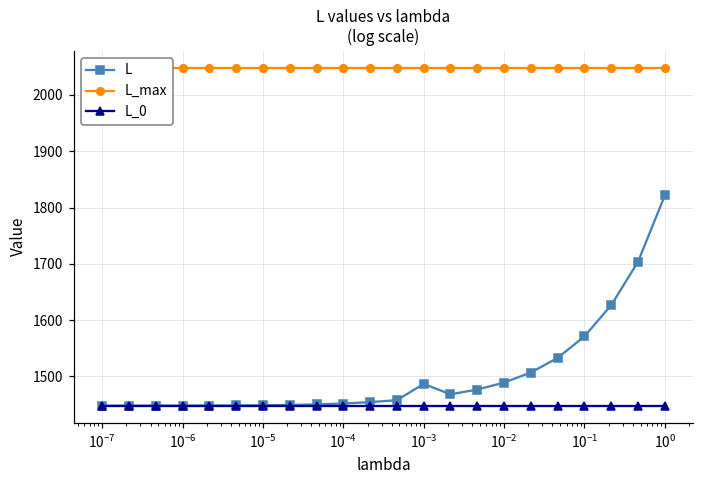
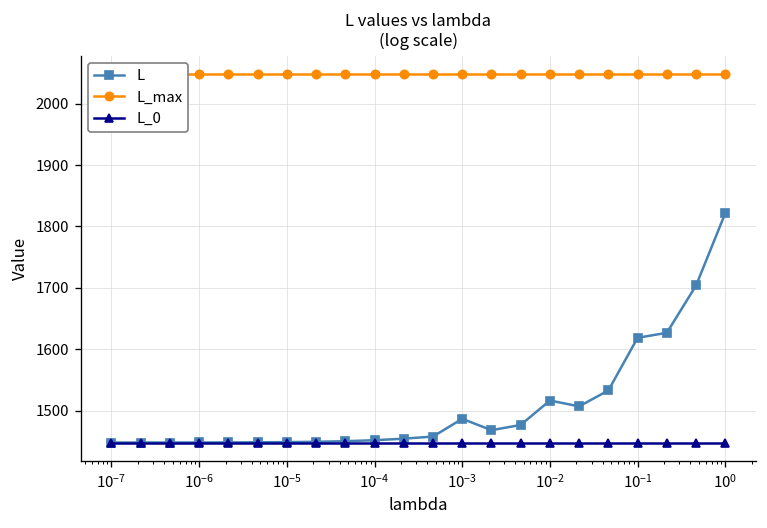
  {
    "L": {
      "10^-3": 1490,
-     "10^-2": 1490,
-     "10^-1": 1570,
+     "10^-2": 1520,
+     "10^-1": 1620,
      "10^0": 1820
    },
    "L_max": {
      "10^-6": 2050,
      "10^-5": 2050,
      "10^-4": 2050,
      "10^-3": 2050,
      "10^-2": 2050,
      "10^-1": 2050,
      "10^0": 2050
    },
    "L_0": {
      "10^-3": 1450,
      "10^-2": 1450,
      "10^-1": 1450,
      "10^0": 1450
    }
  }
